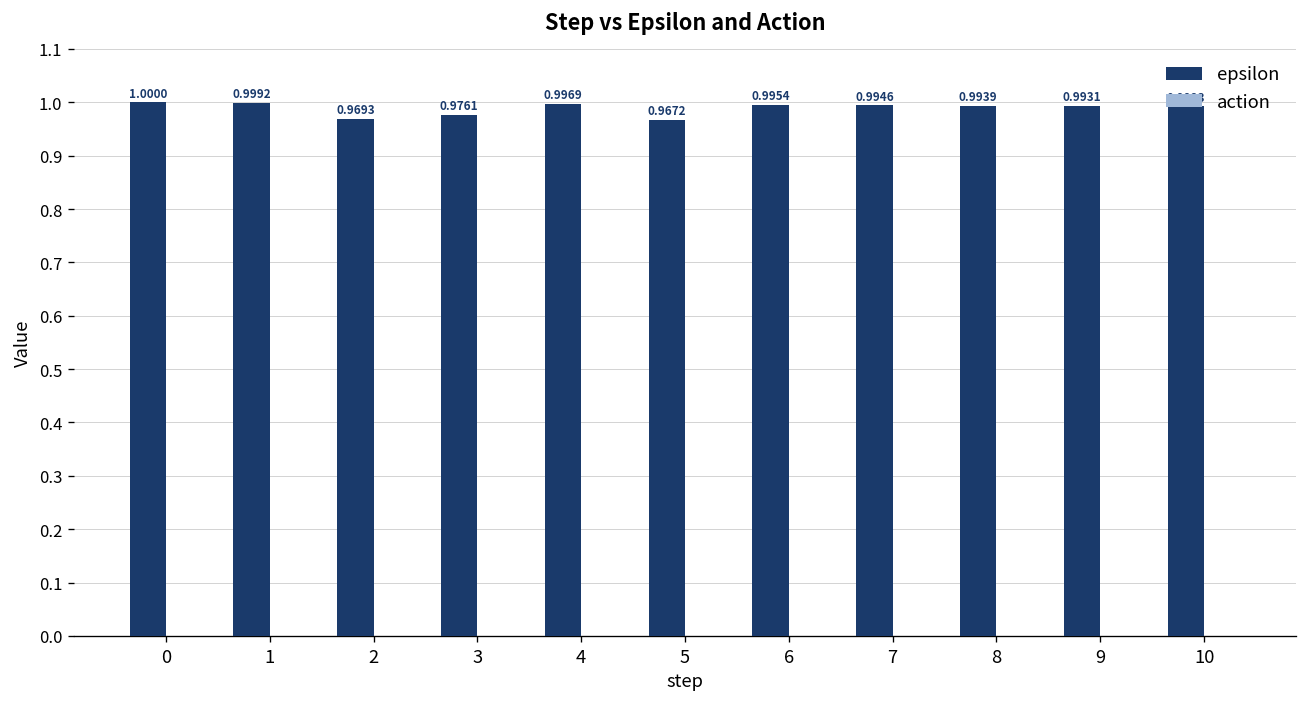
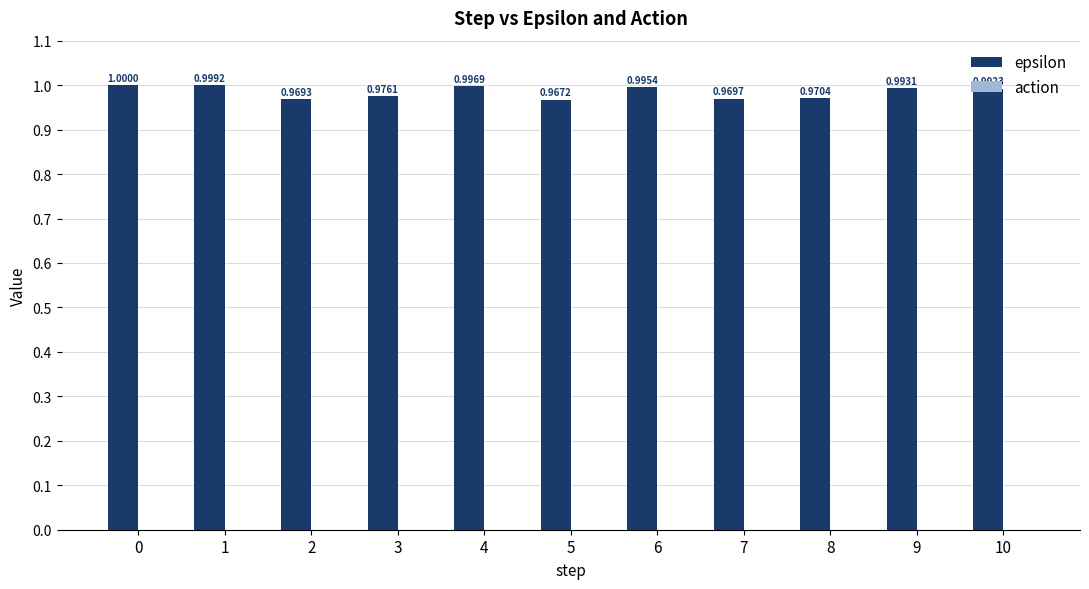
  {
    "epsilon": {
      "0": 1.0000,
      "1": 0.9992,
      "2": 0.9693,
      "3": 0.9761,
      "4": 0.9969,
      "5": 0.9672,
      "6": 0.9954,
-     "7": 0.9946,
-     "8": 0.9939,
+     "7": 0.9697,
+     "8": 0.9704,
      "9": 0.9931,
      "10": 0.9923
    },
    "action": {
      "0": 0.00,
      "1": 0.00,
      "2": 0.00,
      "3": 0.00,
      "4": 0.00,
      "5": 0.00,
      "6": 0.00,
      "7": 0.00,
      "8": 0.00,
      "9": 0.00,
      "10": 0.00
    }
  }
